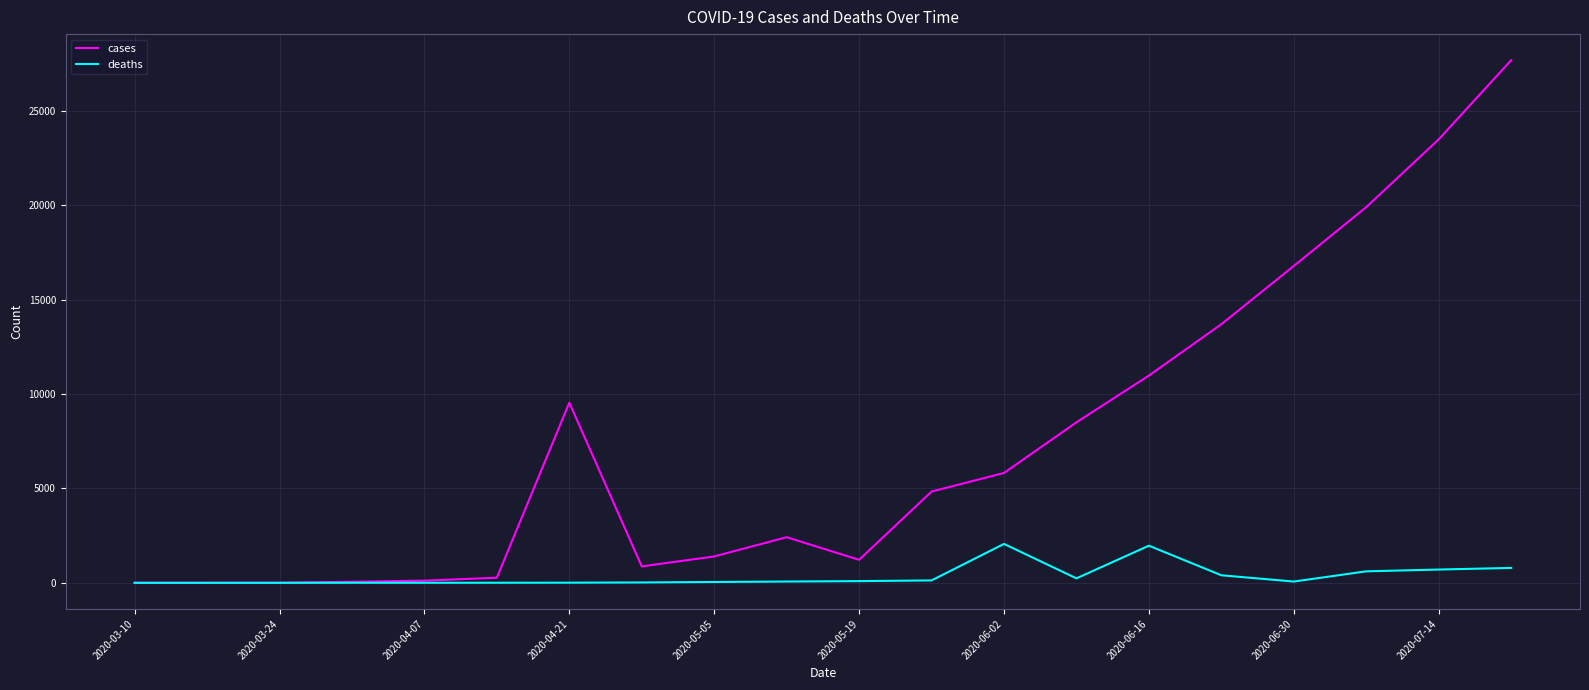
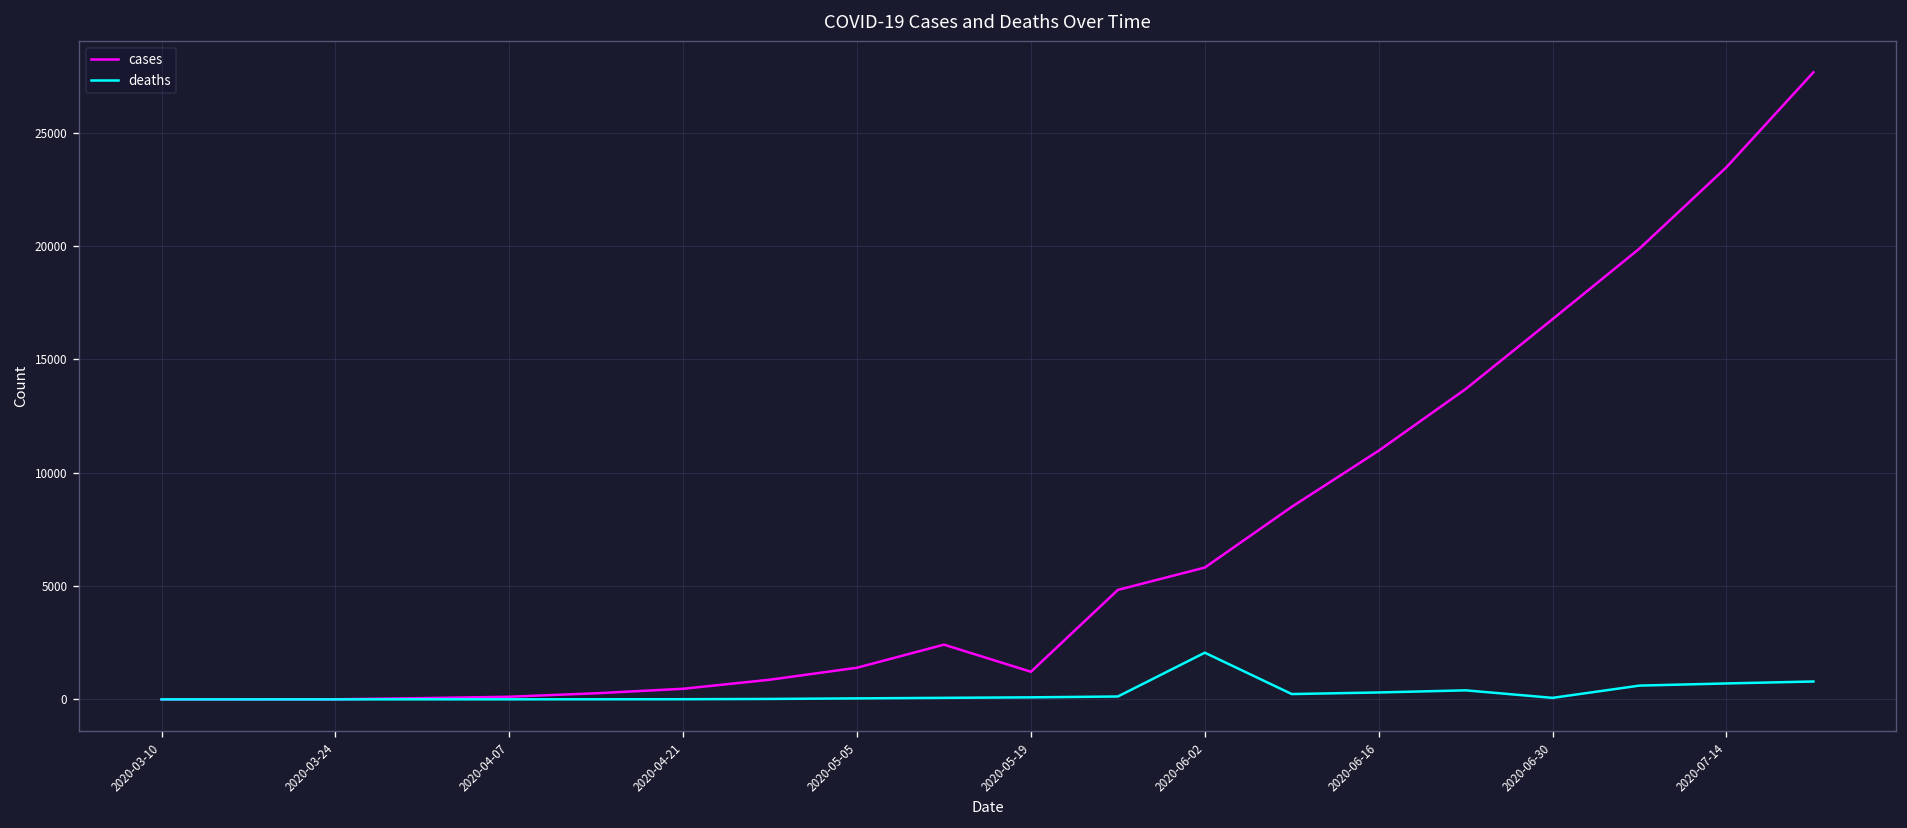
  {
    "cases": {
-     "2020-04-21": 9500,
+     "2020-04-21": 500,
      "2020-05-05": 1400,
      "2020-05-19": 1200,
      "2020-06-02": 5800,
      "2020-06-16": 11000,
      "2020-06-30": 16800,
      "2020-07-14": 23500
    },
    "deaths": {
      "2020-04-21": 0,
      "2020-05-05": 0,
      "2020-05-19": 100,
      "2020-06-02": 2100,
-     "2020-06-16": 2000,
+     "2020-06-16": 300,
      "2020-06-30": 100,
      "2020-07-14": 700
    }
  }
